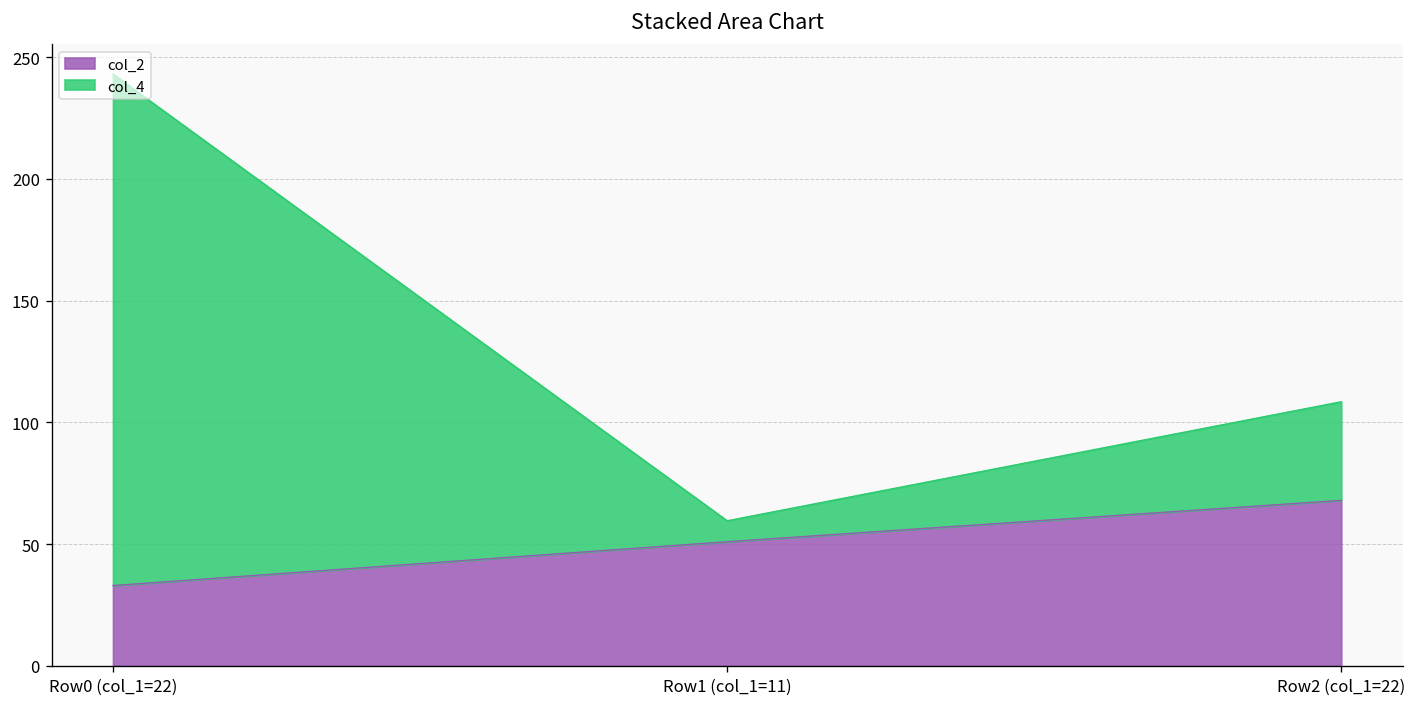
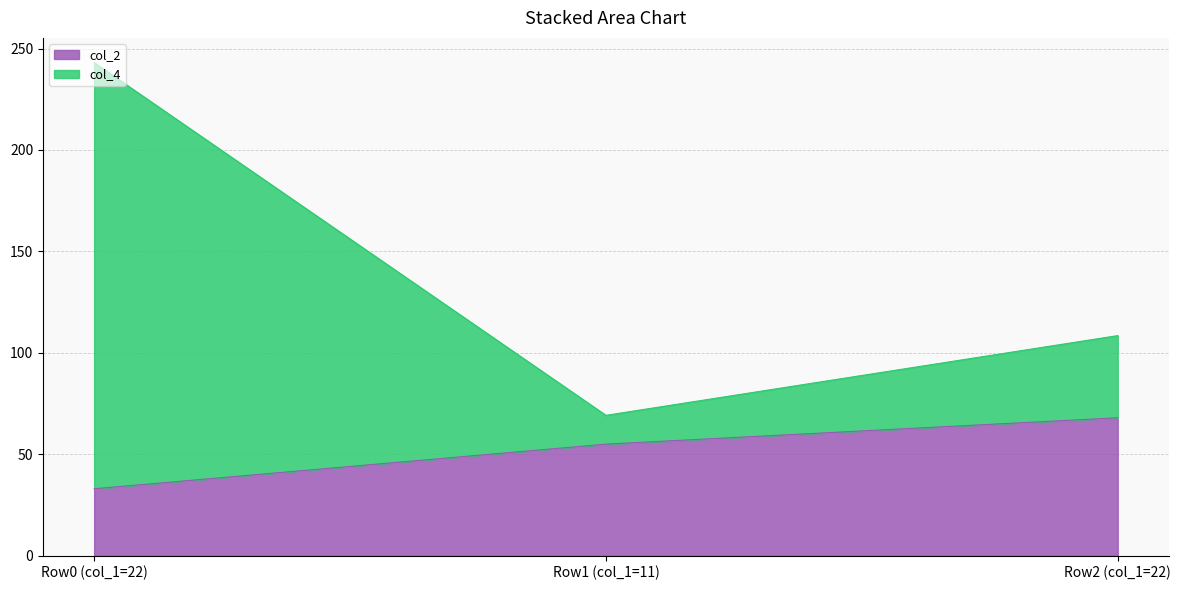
  {
    "col_2": {
      "Row0 (col_1=22)": 33,
-     "Row1 (col_1=11)": 51,
+     "Row1 (col_1=11)": 55,
      "Row2 (col_1=22)": 68
    },
    "col_4": {
-     "Row1 (col_1=11)": 9,
+     "Row1 (col_1=11)": 14,
      "Row2 (col_1=22)": 41
    }
  }
